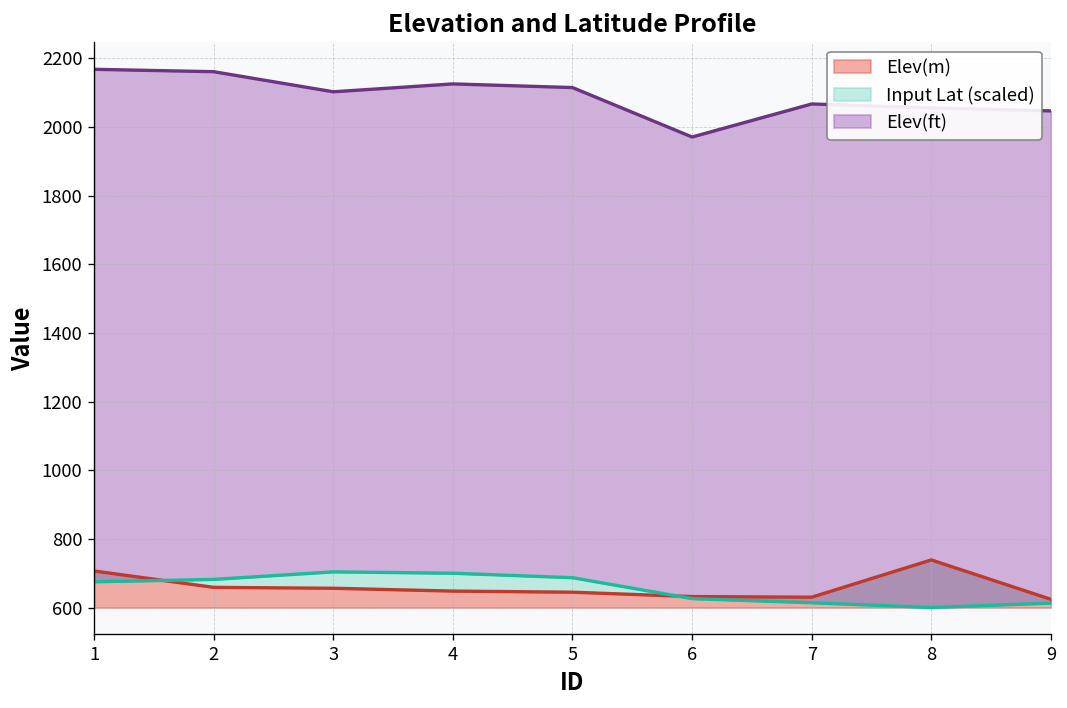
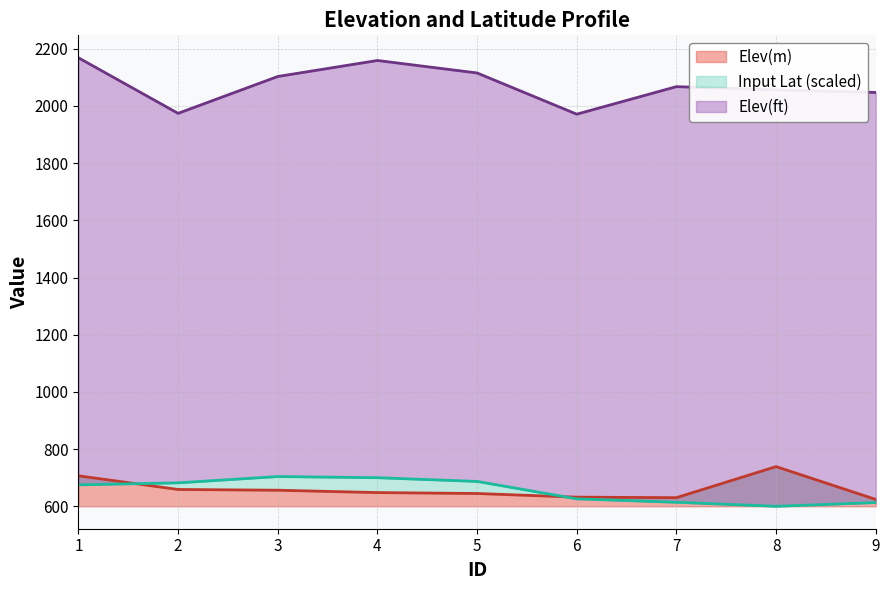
  {
    "Elev(m)": {
      "2": 660,
      "3": 660,
      "4": 650,
      "5": 640
    },
    "Elev(ft)": {
      "1": 2170,
-     "2": 2160,
+     "2": 1970,
      "3": 2100,
-     "4": 2130,
+     "4": 2160,
      "5": 2120,
      "6": 1970,
      "7": 2070,
      "9": 2050
    }
  }
